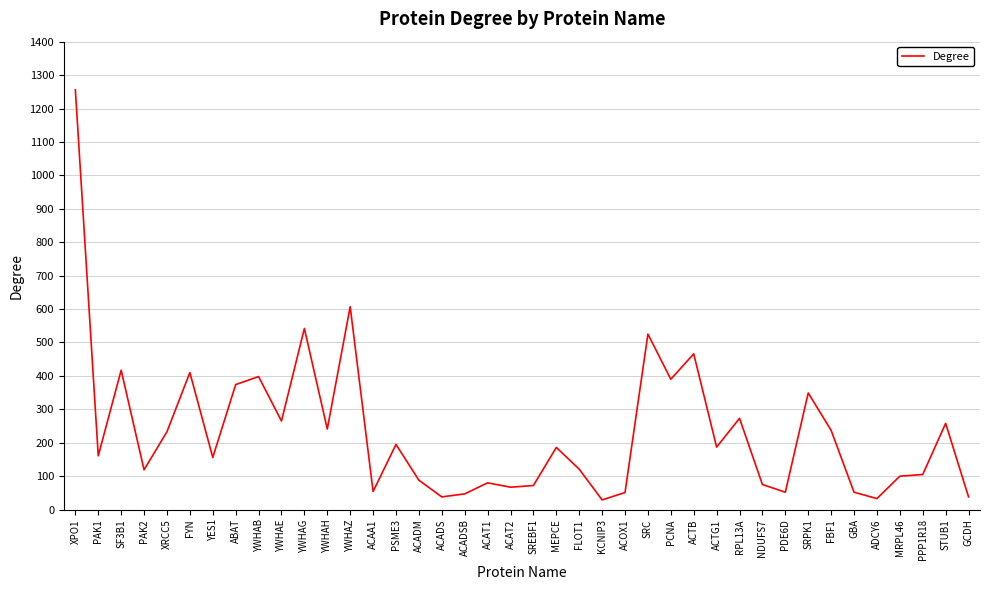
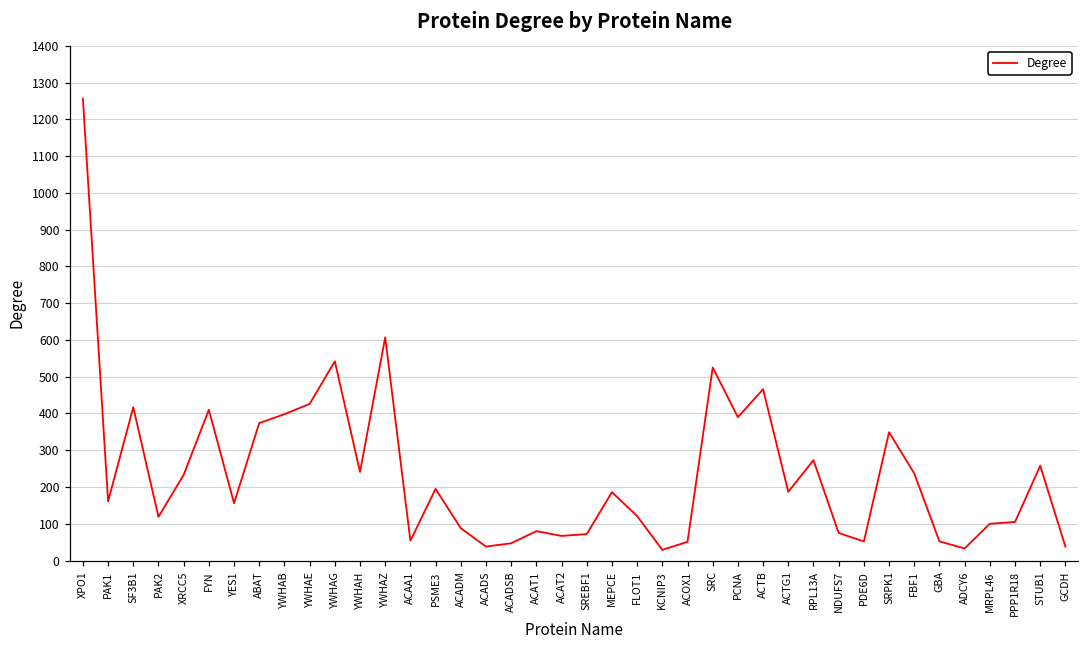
  {
    "XPO1": 1260,
    "PAK1": 160,
    "SF3B1": 420,
    "PAK2": 120,
    "XRCC5": 230,
    "FYN": 410,
    "YES1": 160,
    "ABAT": 370,
    "YWHAB": 400,
-   "YWHAE": 270,
+   "YWHAE": 430,
    "YWHAG": 540,
    "YWHAH": 240,
    "YWHAZ": 610,
    "ACAA1": 50,
    "PSME3": 200,
    "ACADM": 90,
    "ACADS": 40,
    "ACADSB": 50,
    "ACAT1": 80,
    "ACAT2": 70,
    "SREBF1": 70,
    "MEPCE": 190,
    "FLOT1": 120,
    "KCNIP3": 30,
    "ACOX1": 50,
    "SRC": 530,
    "PCNA": 390,
    "ACTB": 470,
    "ACTG1": 190,
    "RPL13A": 270,
    "NDUFS7": 80,
    "PDE6D": 50,
    "SRPK1": 350,
    "FBF1": 240,
    "GBA": 50,
    "ADCY6": 30,
    "MRPL46": 100,
    "PPP1R18": 110,
    "STUB1": 260,
    "GCDH": 40
  }
